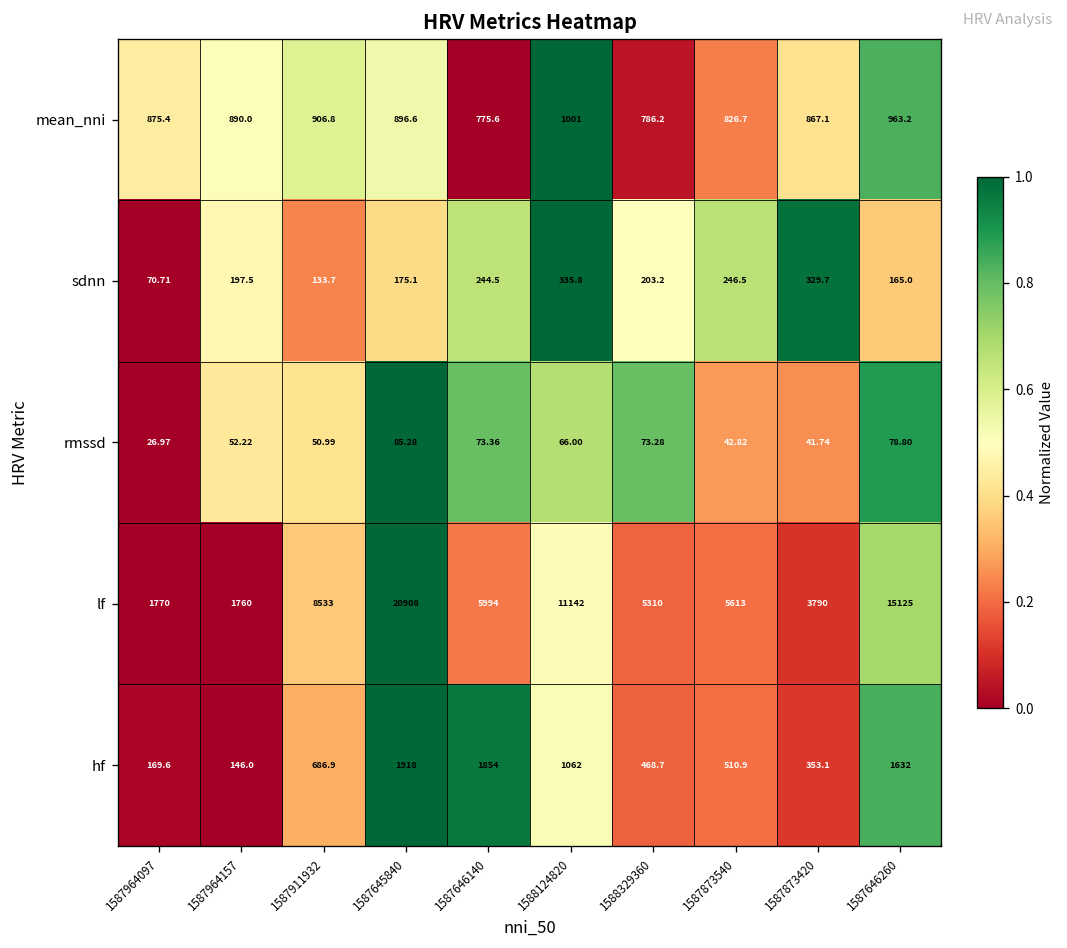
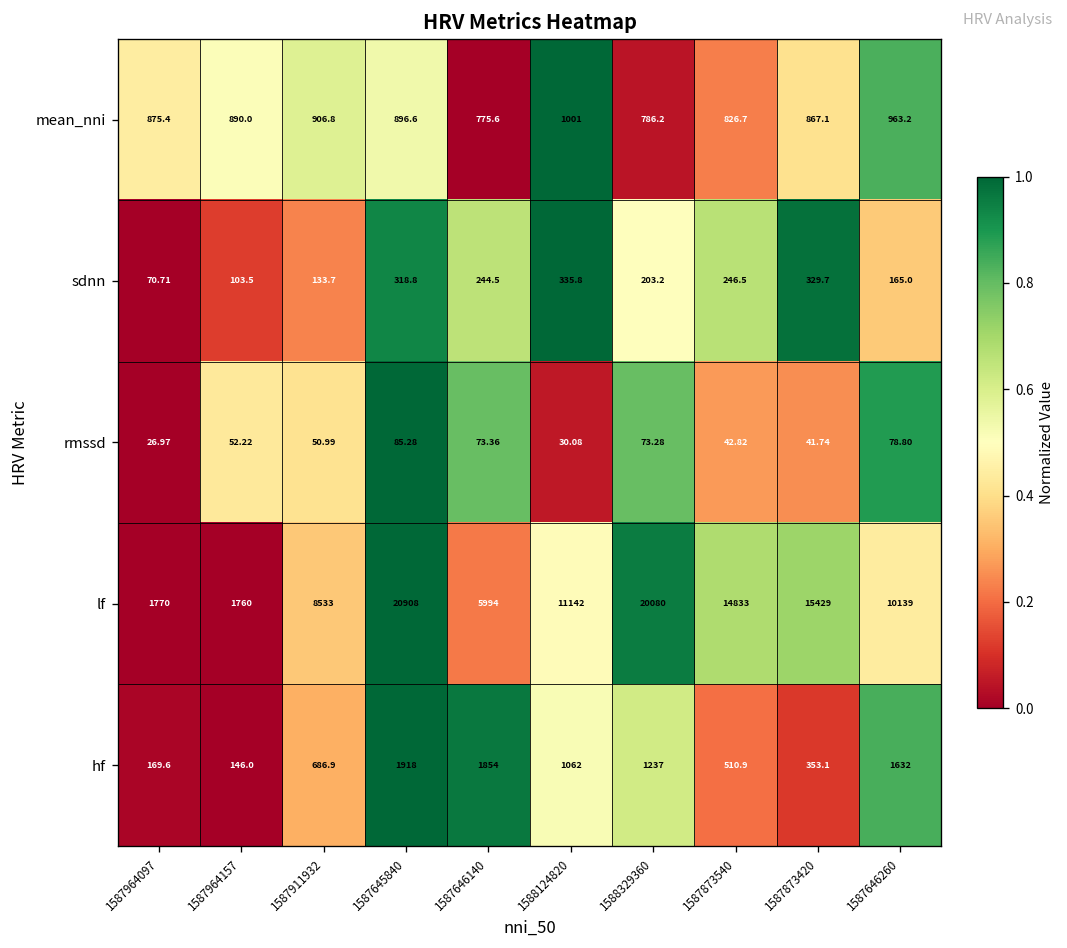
  {
    "mean_nni": {
      "1587964097": 875.4,
      "1587964157": 890.0,
      "1587911932": 906.8,
      "1587645840": 896.6,
      "1587646140": 775.6,
      "1588124820": 1001,
      "1588329360": 786.2,
      "1587873540": 826.7,
      "1587873420": 867.1,
      "1587646260": 963.2
    },
    "sdnn": {
      "1587964097": 70.71,
-     "1587964157": 197.5,
+     "1587964157": 103.5,
      "1587911932": 133.7,
-     "1587645840": 175.1,
+     "1587645840": 318.8,
      "1587646140": 244.5,
      "1588124820": 335.8,
      "1588329360": 203.2,
      "1587873540": 246.5,
      "1587873420": 329.7,
      "1587646260": 165.0
    },
    "rmssd": {
      "1587964097": 26.97,
      "1587964157": 52.22,
      "1587911932": 50.99,
      "1587645840": 85.28,
      "1587646140": 73.36,
-     "1588124820": 66.00,
+     "1588124820": 30.08,
      "1588329360": 73.28,
      "1587873540": 42.82,
      "1587873420": 41.74,
      "1587646260": 78.80
    },
    "lf": {
      "1587964097": 1770,
      "1587964157": 1760,
      "1587911932": 8533,
      "1587645840": 20908,
      "1587646140": 5994,
      "1588124820": 11142,
-     "1588329360": 5310,
-     "1587873540": 5613,
-     "1587873420": 3790,
-     "1587646260": 15125
+     "1588329360": 20080,
+     "1587873540": 14833,
+     "1587873420": 15429,
+     "1587646260": 10139
    },
    "hf": {
      "1587964097": 169.6,
      "1587964157": 146.0,
      "1587911932": 686.9,
      "1587645840": 1918,
      "1587646140": 1854,
      "1588124820": 1062,
-     "1588329360": 468.7,
+     "1588329360": 1237,
      "1587873540": 510.9,
      "1587873420": 353.1,
      "1587646260": 1632
    }
  }
